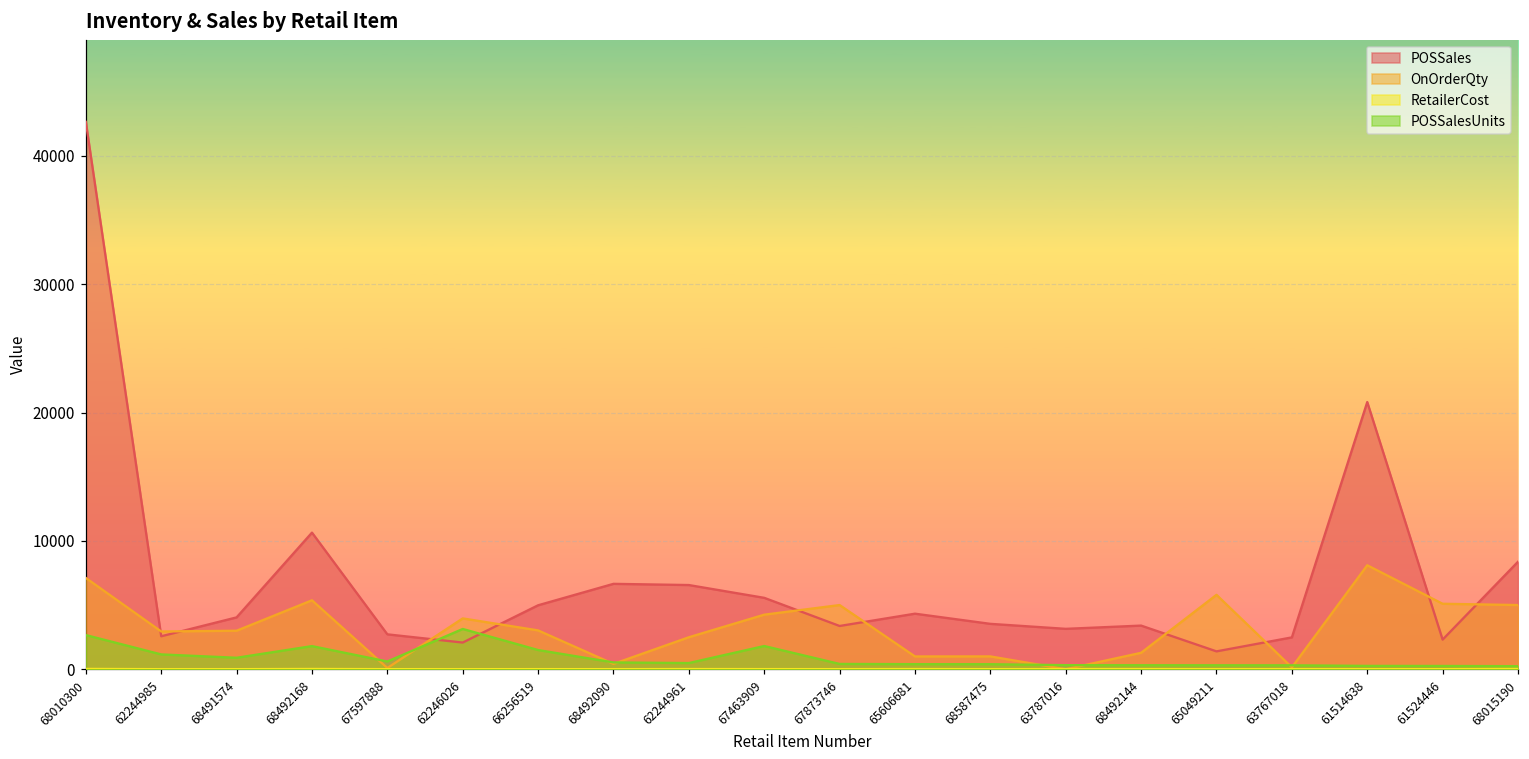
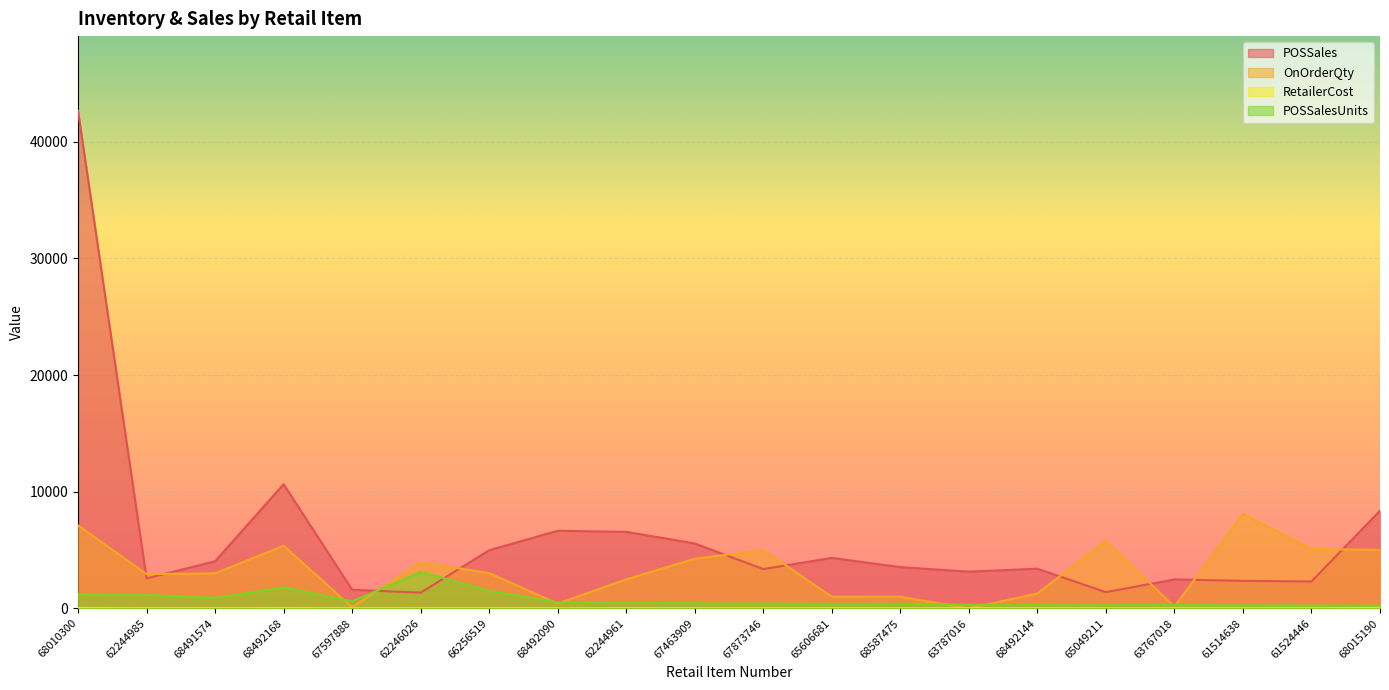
  {
    "POSSales": {
      "68010300": 42600,
      "62244985": 2600,
      "68491574": 4000,
      "68492168": 10600,
-     "67597888": 2700,
-     "62246026": 2100,
+     "67597888": 1600,
+     "62246026": 1300,
      "66256519": 5000,
      "68492090": 6700,
      "62244961": 6600,
      "67463909": 5600,
      "67873746": 3400,
      "65606681": 4300,
      "68587475": 3500,
      "63787016": 3100,
      "68492144": 3400,
      "65049211": 1400,
      "63767018": 2500,
-     "61514638": 20800,
+     "61514638": 2400,
      "61524446": 2300,
      "68015190": 8400
    },
    "POSSalesUnits": {
-     "68010300": 2700,
+     "68010300": 1200,
      "62244985": 1200,
      "68491574": 900,
      "68492168": 1800,
      "67597888": 600,
      "62246026": 3100,
      "66256519": 1500,
      "62244961": 500,
-     "67463909": 1800,
+     "67463909": 400,
      "67873746": 400,
      "65606681": 400,
      "68587475": 400,
      "63787016": 300,
      "68492144": 300,
      "65049211": 300,
      "61514638": 300,
      "61524446": 300
    }
  }
